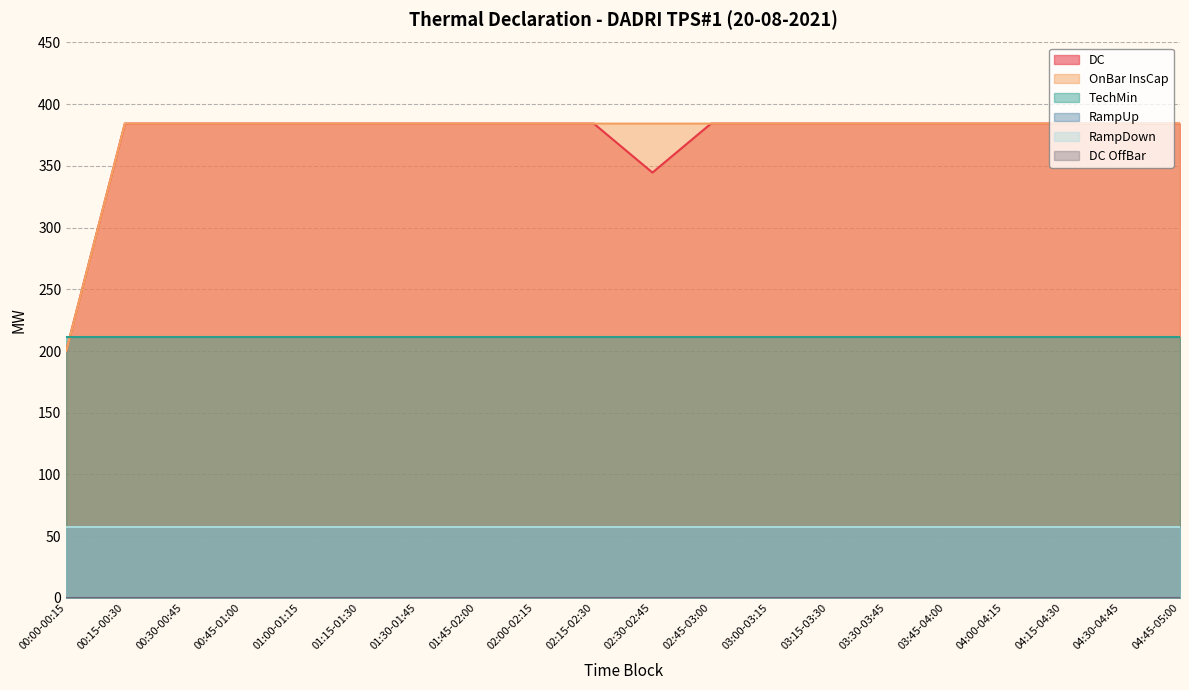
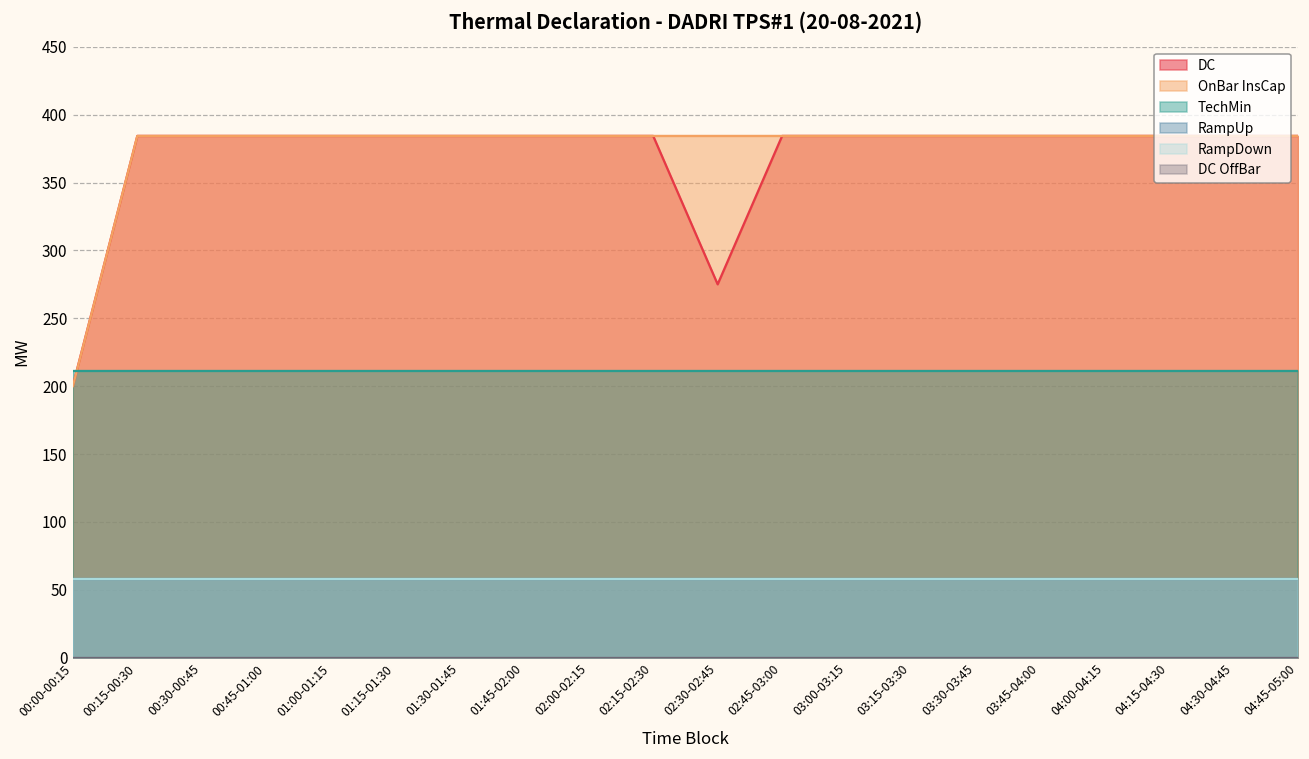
  {
    "DC": {
-     "02:30-02:45": 345
+     "02:30-02:45": 275
    },
    "OnBar InsCap": {
      "02:30-02:45": 384
    },
    "TechMin": {
      "00:00-00:15": 211,
      "00:15-00:30": 211,
      "00:30-00:45": 211,
      "00:45-01:00": 211,
      "01:00-01:15": 211,
      "01:15-01:30": 211,
      "01:30-01:45": 211,
      "01:45-02:00": 211,
      "02:00-02:15": 211,
      "02:15-02:30": 211,
      "02:30-02:45": 211,
      "02:45-03:00": 211,
      "03:00-03:15": 211,
      "03:15-03:30": 211,
      "03:30-03:45": 211,
      "03:45-04:00": 211,
      "04:00-04:15": 211,
      "04:15-04:30": 211,
      "04:30-04:45": 211,
      "04:45-05:00": 211
    },
    "RampDown": {
      "00:00-00:15": 58,
      "00:15-00:30": 58,
      "00:30-00:45": 58,
      "00:45-01:00": 58,
      "01:00-01:15": 58,
      "01:15-01:30": 58,
      "01:30-01:45": 58,
      "01:45-02:00": 58,
      "02:00-02:15": 58,
      "02:15-02:30": 58,
      "02:30-02:45": 58,
      "02:45-03:00": 58,
      "03:00-03:15": 58,
      "03:15-03:30": 58,
      "03:30-03:45": 58,
      "03:45-04:00": 58,
      "04:00-04:15": 58,
      "04:15-04:30": 58,
      "04:30-04:45": 58,
      "04:45-05:00": 58
    },
    "DC OffBar": {
      "00:00-00:15": 0,
      "00:15-00:30": 0,
      "00:30-00:45": 0,
      "00:45-01:00": 0,
      "01:00-01:15": 0,
      "01:15-01:30": 0,
      "01:30-01:45": 0,
      "01:45-02:00": 0,
      "02:00-02:15": 0,
      "02:15-02:30": 0,
      "02:30-02:45": 0,
      "02:45-03:00": 0,
      "03:00-03:15": 0,
      "03:15-03:30": 0,
      "03:30-03:45": 0,
      "03:45-04:00": 0,
      "04:00-04:15": 0,
      "04:15-04:30": 0,
      "04:30-04:45": 0,
      "04:45-05:00": 0
    }
  }
